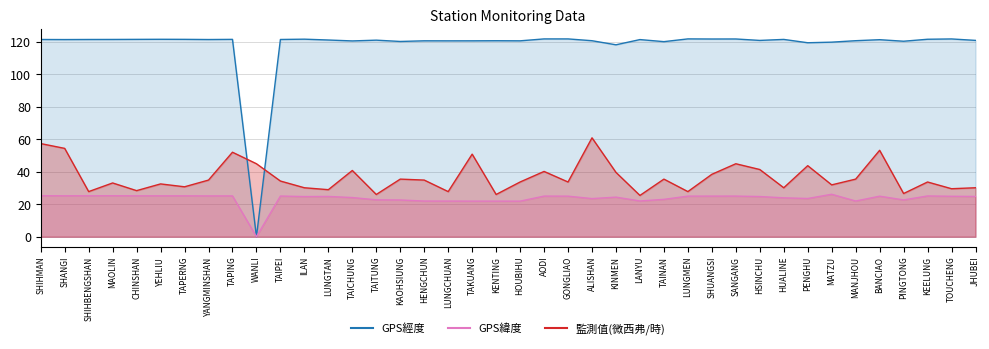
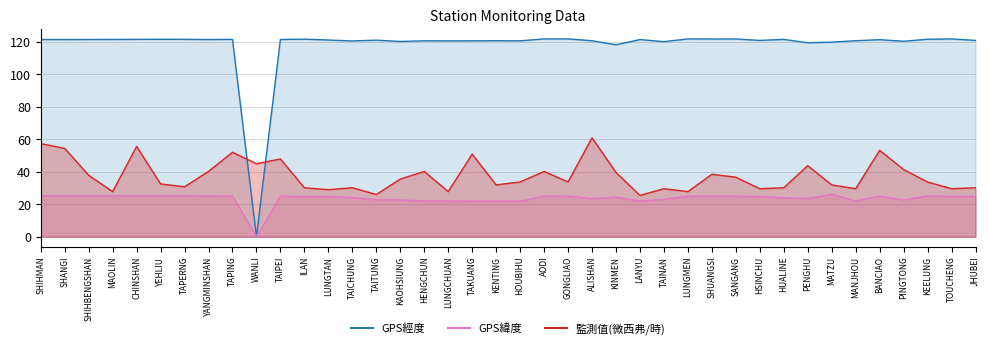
  {
    "監測值(微西弗/時)": {
      "SHIHMAN": 57,
      "SHANGI": 54,
-     "SHIHBENGSHAN": 28,
-     "MAOLIN": 33,
-     "CHINSHAN": 28,
+     "SHIHBENGSHAN": 38,
+     "MAOLIN": 28,
+     "CHINSHAN": 56,
      "YEHLIU": 33,
      "TAPERNG": 31,
-     "YANGMINSHAN": 35,
+     "YANGMINSHAN": 40,
      "TAPING": 52,
      "WANLI": 45,
-     "TAIPEI": 34,
+     "TAIPEI": 48,
      "ILAN": 30,
      "LUNGTAN": 29,
-     "TAICHUNG": 41,
+     "TAICHUNG": 30,
      "TAITUNG": 26,
      "KAOHSIUNG": 36,
-     "HENGCHUN": 35,
+     "HENGCHUN": 40,
      "LUNGCHUAN": 28,
      "TAKUANG": 51,
-     "KENTING": 26,
+     "KENTING": 32,
      "HOUBIHU": 34,
      "AODI": 40,
      "GONGLIAO": 34,
      "ALISHAN": 61,
      "KINMEN": 40,
      "LANYU": 25,
-     "TAINAN": 36,
+     "TAINAN": 30,
      "LUNGMEN": 28,
      "SHUANGSI": 38,
-     "SANGANG": 45,
-     "HSINCHU": 41,
+     "SANGANG": 37,
+     "HSINCHU": 30,
      "HUALINE": 30,
      "PENGHU": 44,
      "MATZU": 32,
-     "MANJHOU": 36,
+     "MANJHOU": 30,
      "BANCIAO": 53,
-     "PINGTONG": 27,
+     "PINGTONG": 41,
      "KEELUNG": 34,
      "TOUCHENG": 30,
      "JHUBEI": 30
    }
  }
